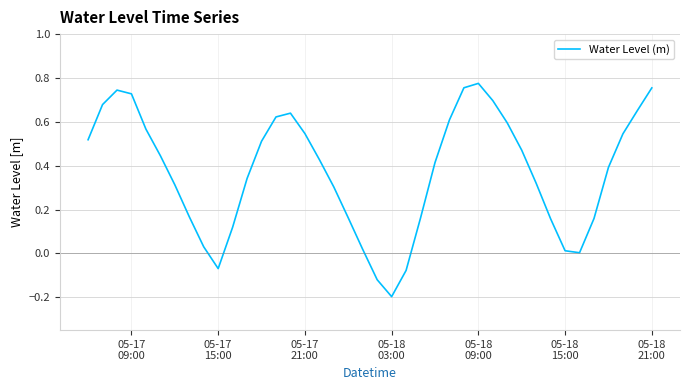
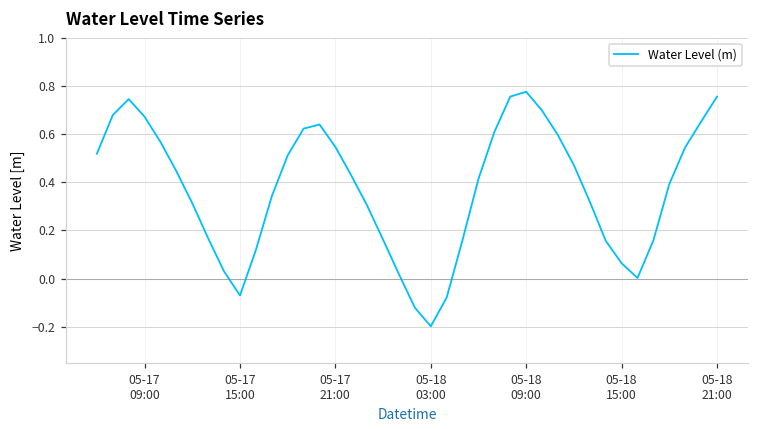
  {
-   "05-17 09:00": 0.73,
+   "05-17 09:00": 0.67,
    "05-17 15:00": -0.07,
    "05-17 21:00": 0.55,
    "05-18 03:00": -0.20,
    "05-18 09:00": 0.78,
-   "05-18 15:00": 0.01,
+   "05-18 15:00": 0.06,
    "05-18 21:00": 0.75
  }
